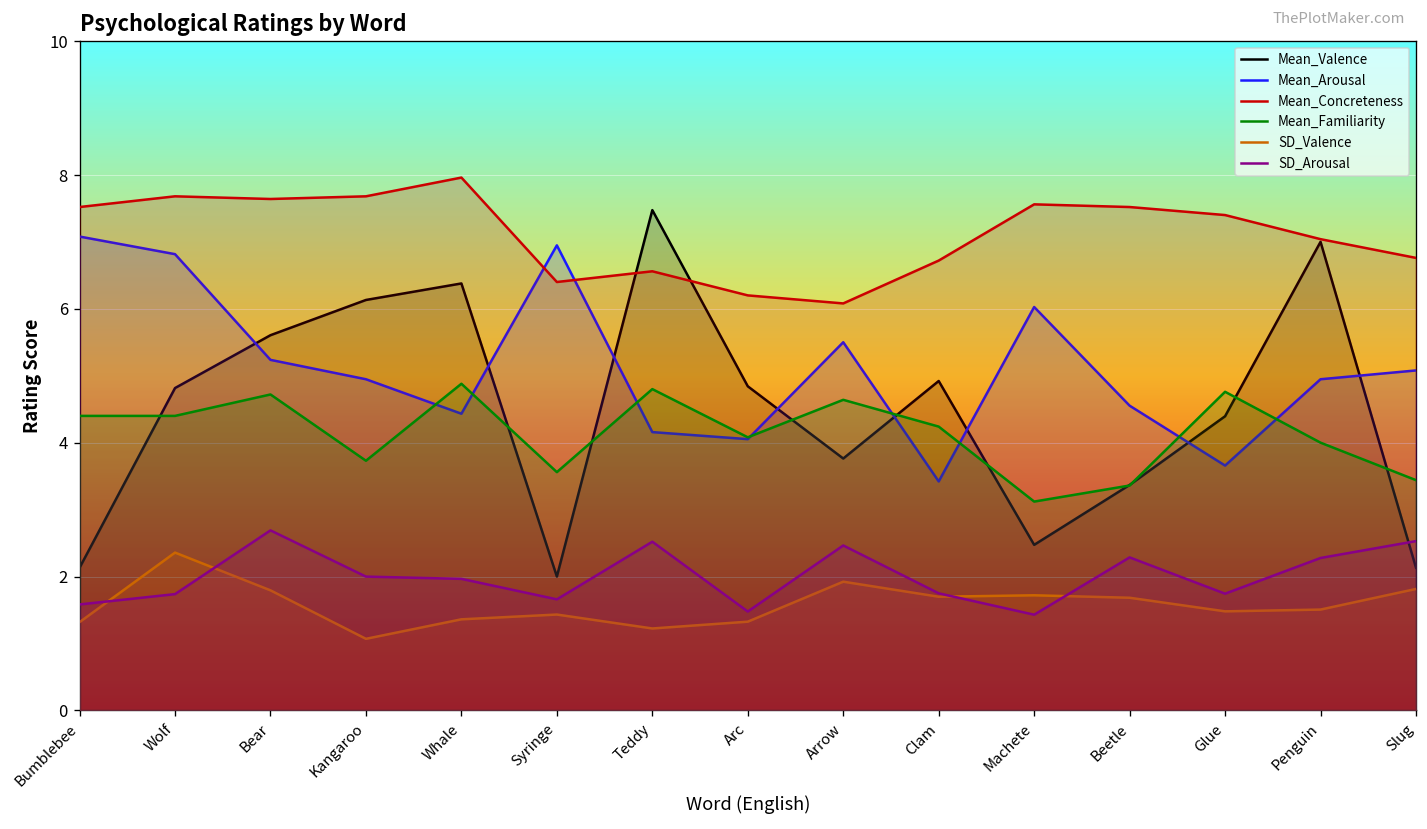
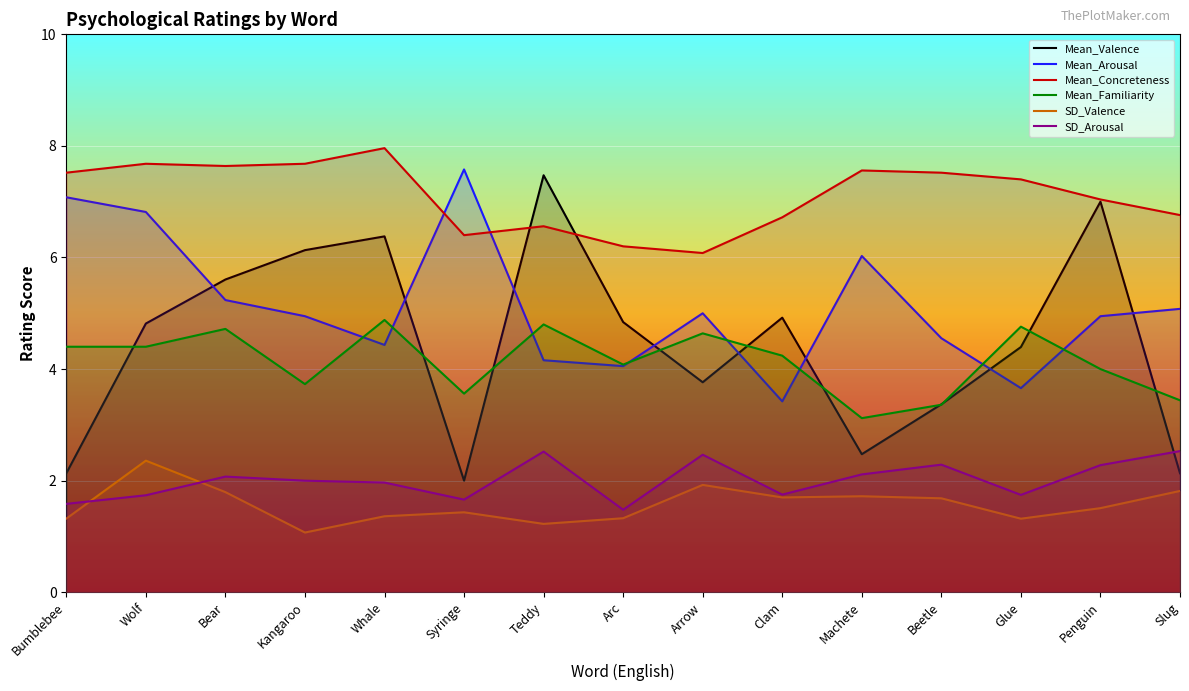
  {
    "Mean_Valence": {
      "Bumblebee": 2.1,
      "Wolf": 4.8,
      "Bear": 5.6,
      "Kangaroo": 6.1,
      "Whale": 6.4,
      "Syringe": 2.0,
      "Teddy": 7.5,
      "Arc": 4.8,
      "Arrow": 3.8,
      "Clam": 4.9,
      "Machete": 2.5,
      "Glue": 4.4,
      "Slug": 2.1
    },
    "Mean_Arousal": {
      "Bumblebee": 7.1,
      "Wolf": 6.8,
      "Bear": 5.2,
      "Kangaroo": 4.9,
      "Whale": 4.4,
-     "Syringe": 6.9,
+     "Syringe": 7.6,
      "Teddy": 4.2,
-     "Arrow": 5.5,
+     "Arrow": 5.0,
      "Clam": 3.4,
      "Machete": 6.0,
      "Beetle": 4.6,
      "Glue": 3.7,
      "Penguin": 4.9,
      "Slug": 5.1
    },
    "Mean_Concreteness": {
      "Bumblebee": 7.5,
      "Wolf": 7.7,
      "Bear": 7.6,
      "Kangaroo": 7.7,
      "Whale": 8.0,
      "Syringe": 6.4,
      "Teddy": 6.6,
      "Arc": 6.2,
      "Arrow": 6.1,
      "Clam": 6.7,
      "Machete": 7.6,
      "Beetle": 7.5,
      "Glue": 7.4,
      "Slug": 6.8
    },
    "Mean_Familiarity": {
      "Bumblebee": 4.4,
      "Wolf": 4.4,
      "Bear": 4.7,
      "Kangaroo": 3.7,
      "Whale": 4.9,
      "Syringe": 3.6,
      "Teddy": 4.8,
      "Arrow": 4.6,
      "Clam": 4.2,
      "Machete": 3.1,
      "Glue": 4.8,
      "Penguin": 4.0,
      "Slug": 3.4
    },
    "SD_Valence": {
      "Bumblebee": 1.3,
      "Wolf": 2.4,
      "Bear": 1.8,
      "Kangaroo": 1.1,
      "Whale": 1.4,
      "Syringe": 1.4,
      "Teddy": 1.2,
      "Arc": 1.3,
      "Arrow": 1.9,
      "Clam": 1.7,
      "Machete": 1.7,
      "Beetle": 1.7,
-     "Glue": 1.5,
+     "Glue": 1.3,
      "Penguin": 1.5,
      "Slug": 1.8
    },
    "SD_Arousal": {
      "Bumblebee": 1.6,
      "Wolf": 1.7,
-     "Bear": 2.7,
+     "Bear": 2.1,
      "Kangaroo": 2.0,
      "Whale": 2.0,
      "Syringe": 1.7,
      "Teddy": 2.5,
      "Arc": 1.5,
      "Arrow": 2.5,
      "Clam": 1.7,
-     "Machete": 1.4,
+     "Machete": 2.1,
      "Beetle": 2.3,
      "Glue": 1.7,
      "Penguin": 2.3,
      "Slug": 2.5
    }
  }
